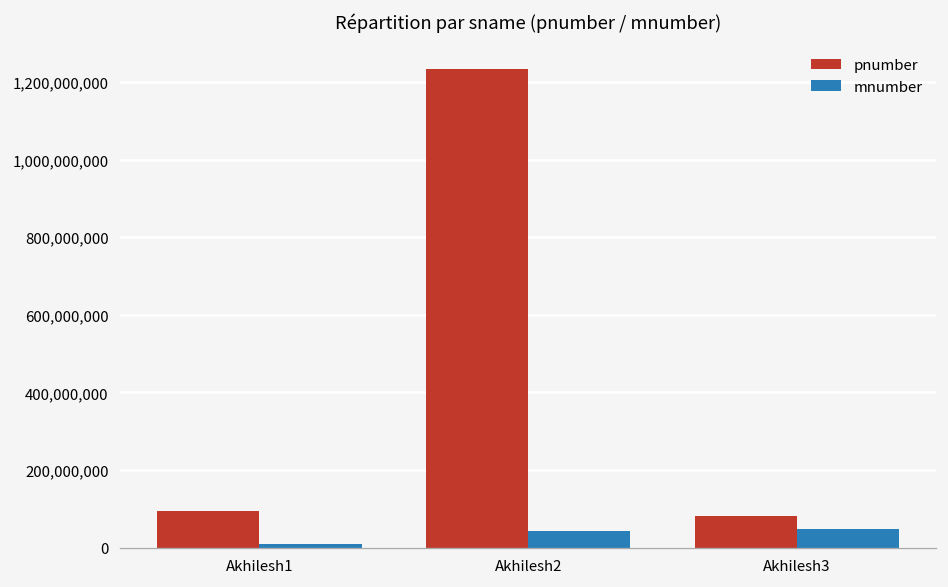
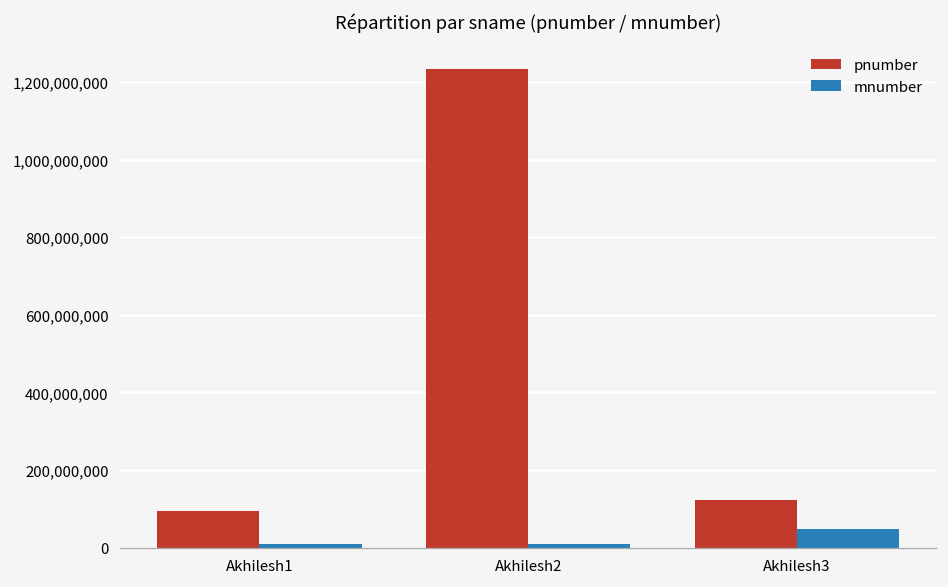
  {
    "pnumber": {
      "Akhilesh1": "90,000,000",
      "Akhilesh2": "1,230,000,000",
-     "Akhilesh3": "80,000,000"
+     "Akhilesh3": "120,000,000"
    },
    "mnumber": {
      "Akhilesh1": "10,000,000",
-     "Akhilesh2": "40,000,000",
+     "Akhilesh2": "10,000,000",
      "Akhilesh3": "50,000,000"
    }
  }
